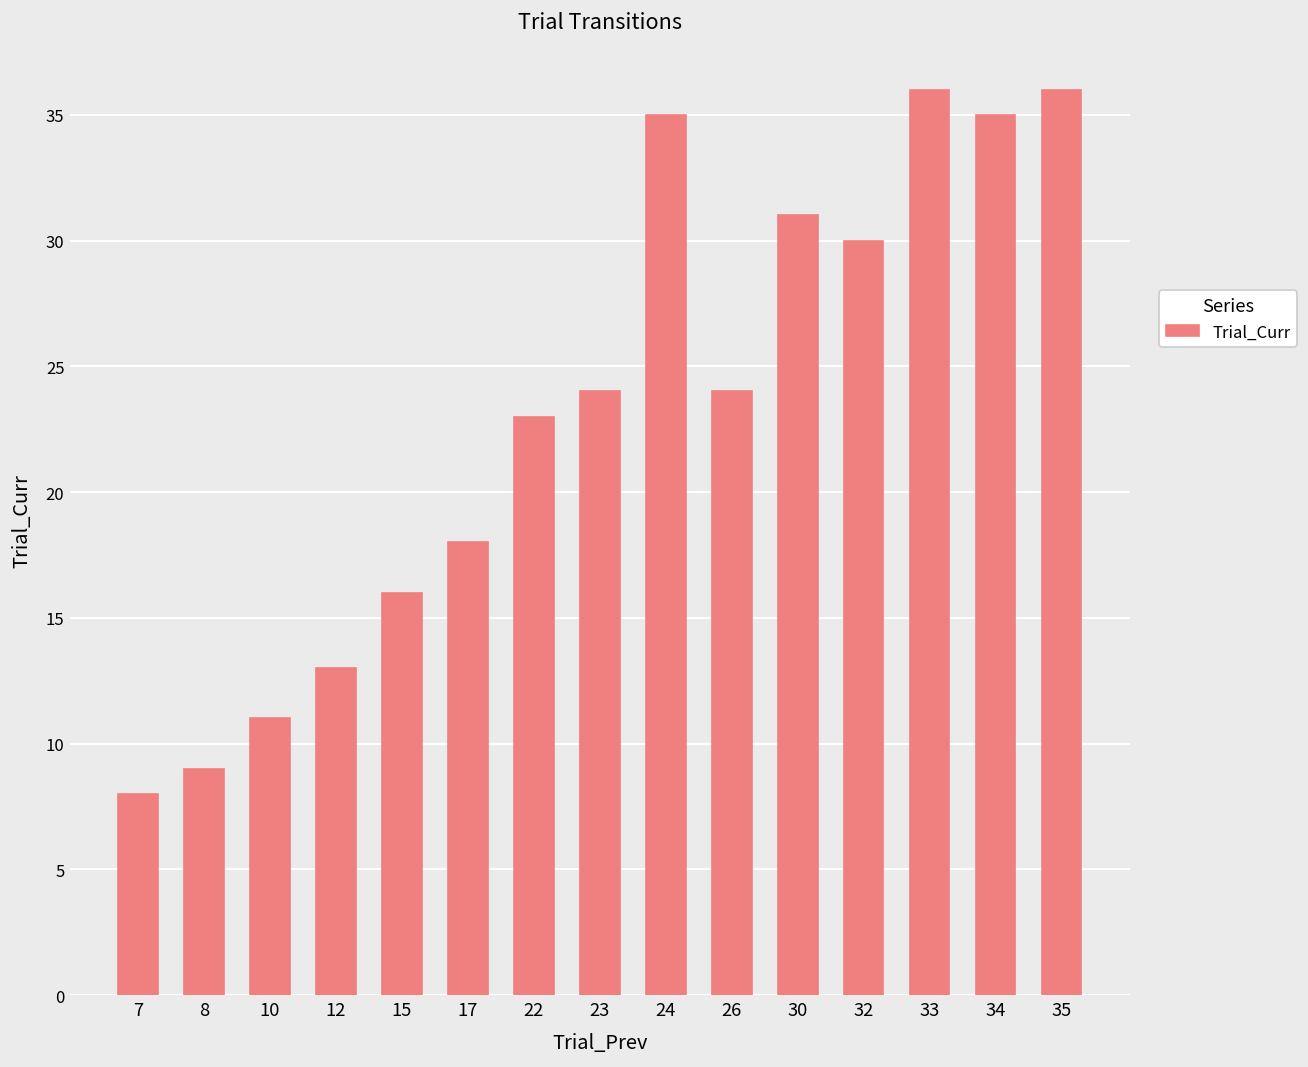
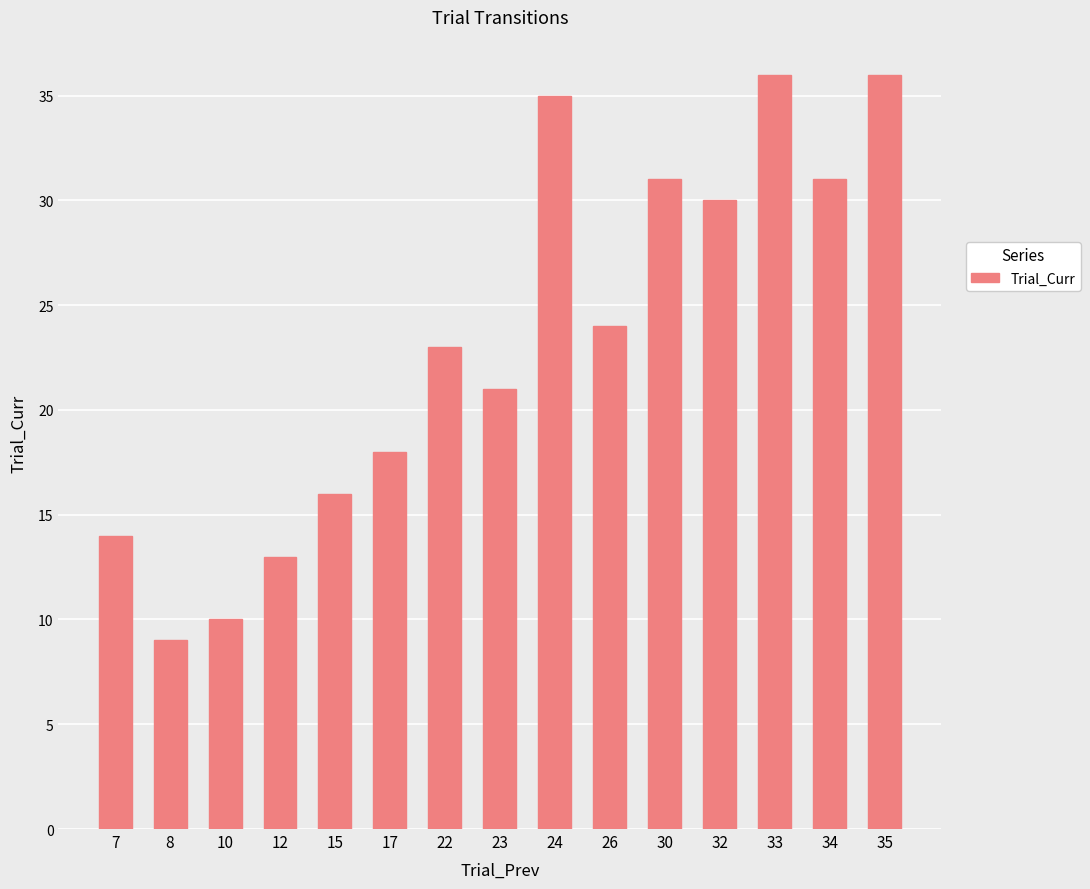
  {
-   "7": 8,
+   "7": 14,
    "8": 9,
-   "10": 11,
+   "10": 10,
    "12": 13,
    "15": 16,
    "17": 18,
    "22": 23,
-   "23": 24,
+   "23": 21,
    "24": 35,
    "26": 24,
    "30": 31,
    "32": 30,
    "33": 36,
-   "34": 35,
+   "34": 31,
    "35": 36
  }
